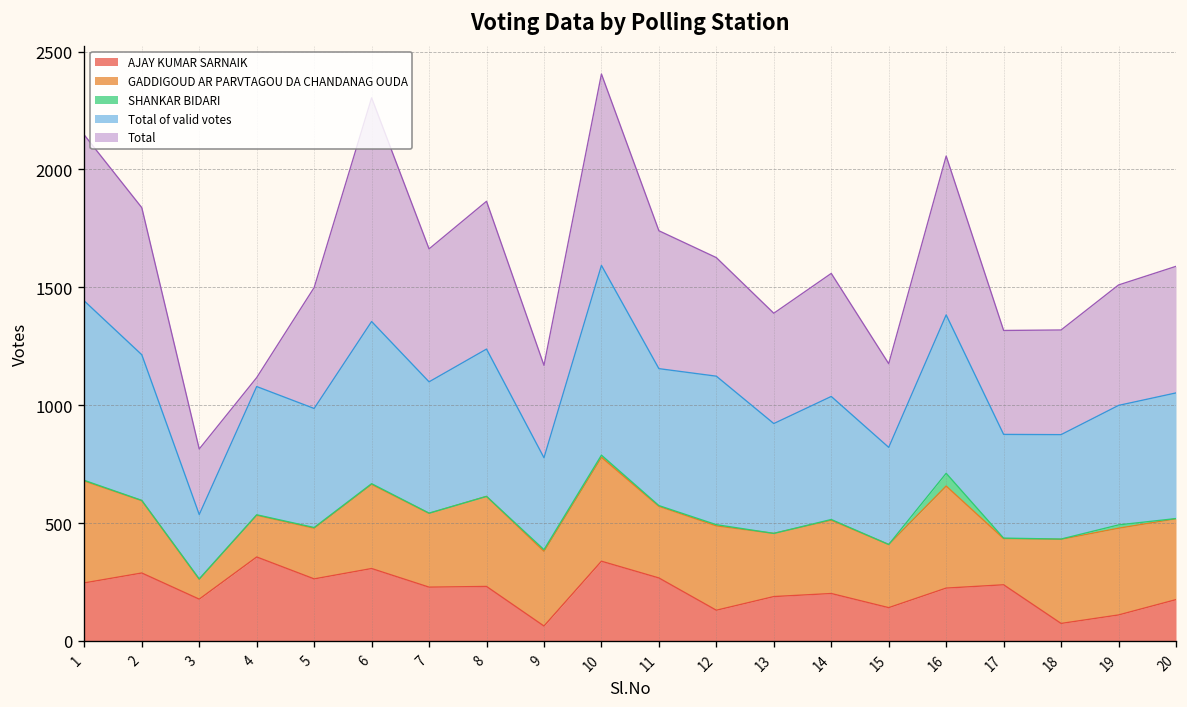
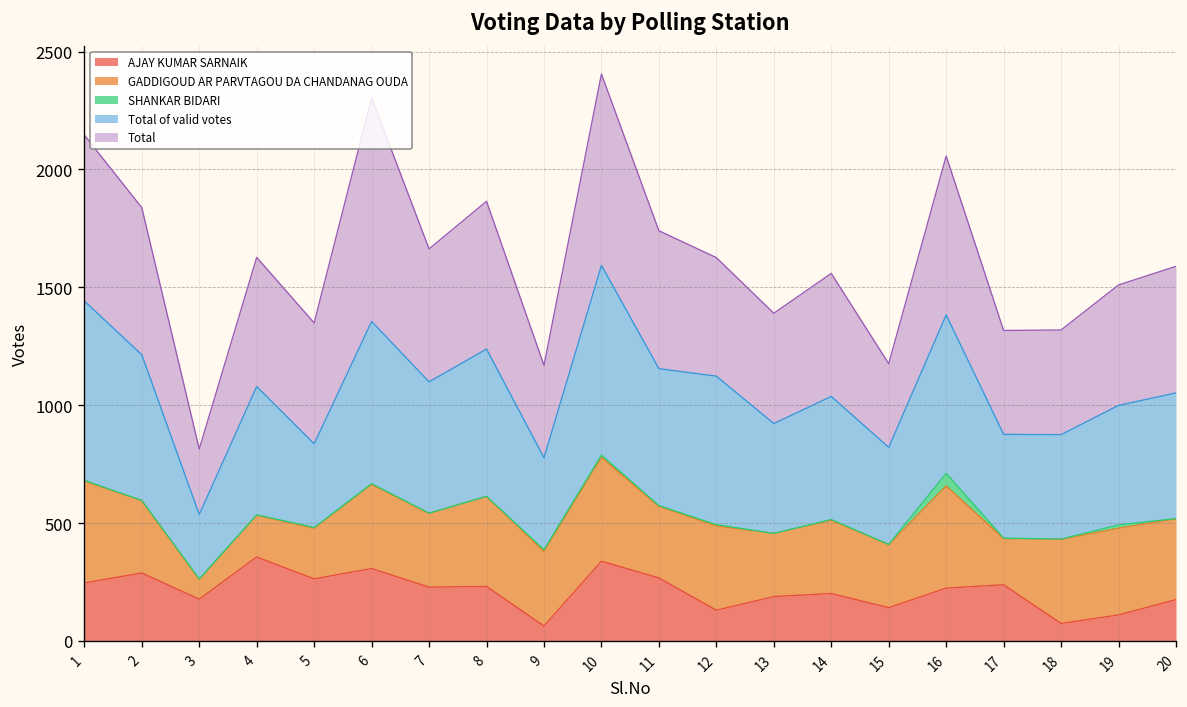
  {
    "SHANKAR BIDARI": {
      "16": 50,
      "19": 10
    },
    "Total of valid votes": {
      "1": 760,
      "2": 620,
      "3": 270,
      "4": 540,
-     "5": 510,
+     "5": 360,
      "6": 690,
      "7": 560,
      "8": 630,
      "9": 390,
      "10": 810,
      "11": 580,
      "12": 630,
      "13": 470,
      "14": 520,
      "15": 410,
      "16": 670,
      "17": 440,
      "18": 440,
      "19": 510,
      "20": 530
    },
    "Total": {
      "1": 700,
      "2": 620,
      "3": 280,
-     "4": 40,
+     "4": 550,
      "5": 510,
      "7": 560,
      "8": 630,
      "9": 390,
      "10": 810,
      "11": 590,
      "12": 500,
      "13": 470,
      "14": 520,
      "15": 360,
      "16": 670,
      "17": 440,
      "18": 440,
      "19": 510,
      "20": 540
    }
  }
